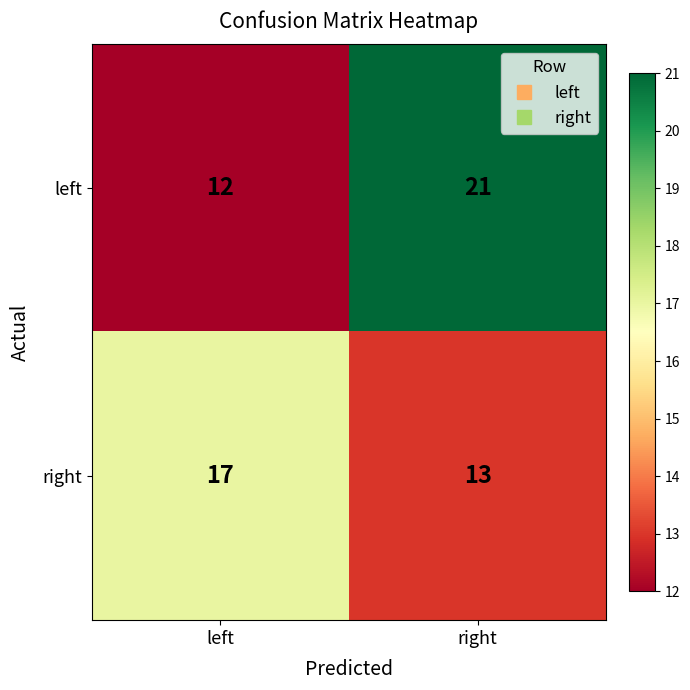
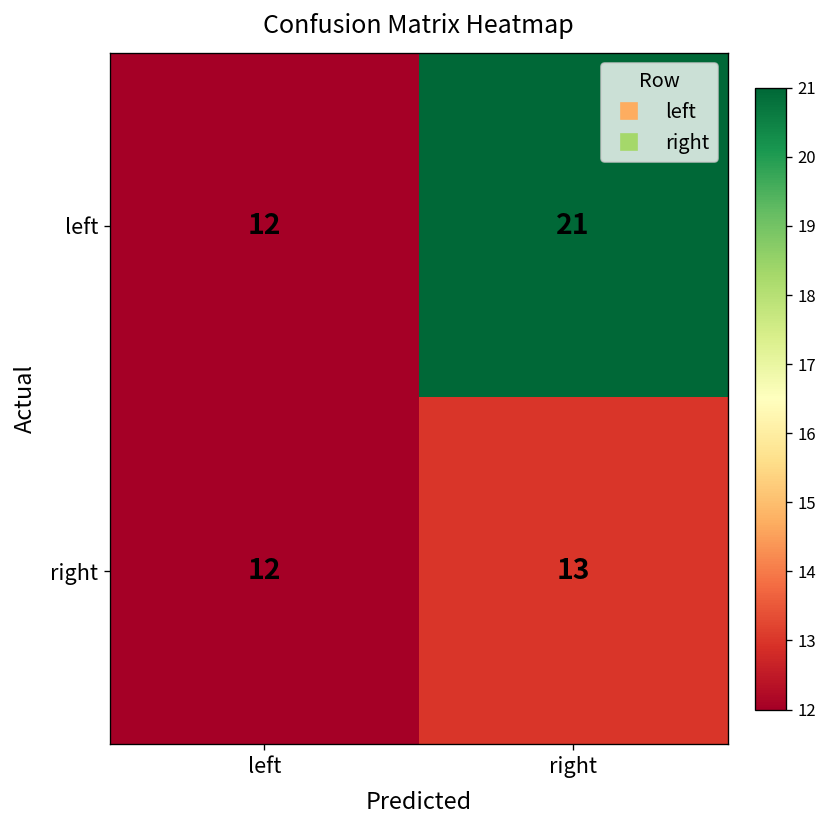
  {
    "left": {
      "left": 12,
      "right": 21
    },
    "right": {
-     "left": 17,
+     "left": 12,
      "right": 13
    }
  }
